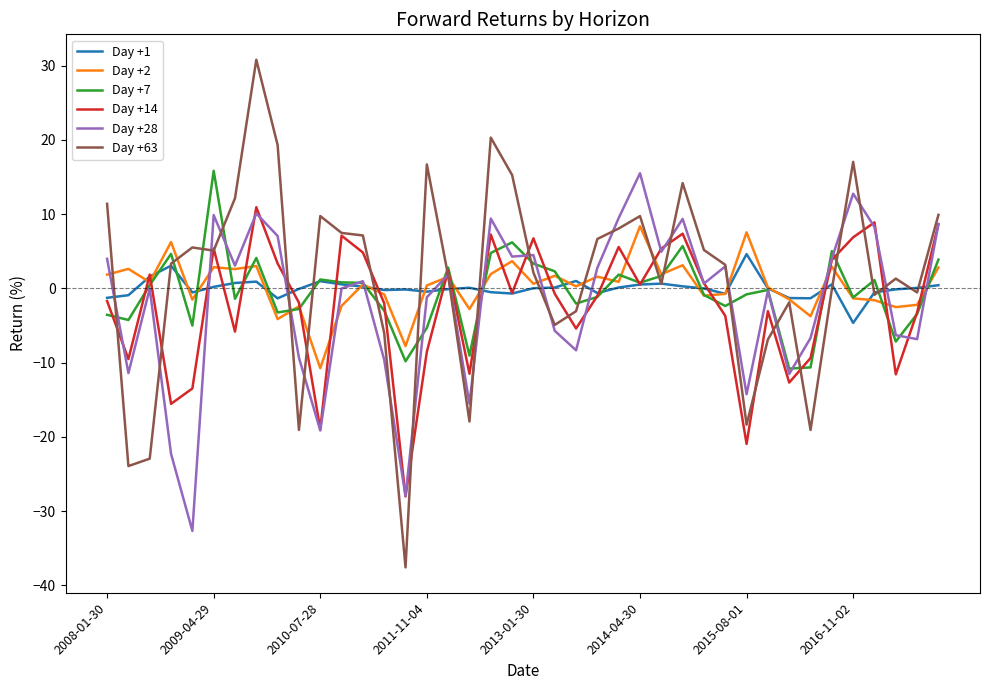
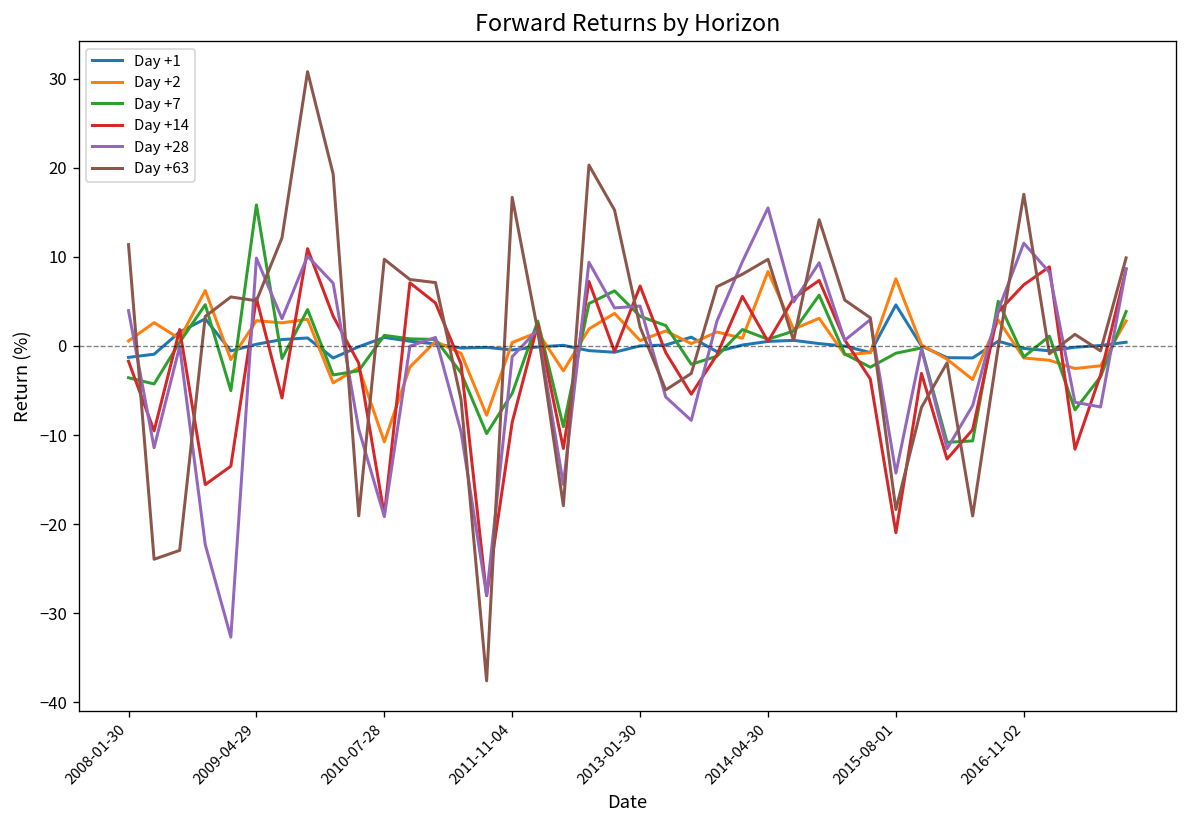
  {
    "Day +1": {
      "2008-01-30": -1,
      "2009-04-29": 0,
      "2011-11-04": 0,
      "2013-01-30": 0,
      "2015-08-01": 5,
-     "2016-11-02": -5
+     "2016-11-02": 0
    },
    "Day +2": {
-     "2008-01-30": 2,
+     "2008-01-30": 1,
      "2009-04-29": 3,
      "2010-07-28": -11,
      "2011-11-04": 0,
      "2013-01-30": 1,
      "2014-04-30": 8,
      "2015-08-01": 8
    },
    "Day +7": {
      "2008-01-30": -4,
      "2009-04-29": 16,
      "2011-11-04": -5,
      "2013-01-30": 3,
      "2015-08-01": -1
    },
    "Day +14": {
      "2008-01-30": -2,
      "2011-11-04": -9,
      "2013-01-30": 7,
      "2015-08-01": -21,
      "2016-11-02": 7
    },
    "Day +28": {
      "2008-01-30": 4,
      "2009-04-29": 10,
      "2011-11-04": -1,
      "2013-01-30": 4,
      "2014-04-30": 15,
      "2015-08-01": -14,
-     "2016-11-02": 13
+     "2016-11-02": 12
    },
    "Day +63": {
      "2008-01-30": 11,
      "2010-07-28": 10,
      "2011-11-04": 17,
      "2013-01-30": 2,
      "2014-04-30": 10,
      "2015-08-01": -18,
      "2016-11-02": 17
    }
  }
